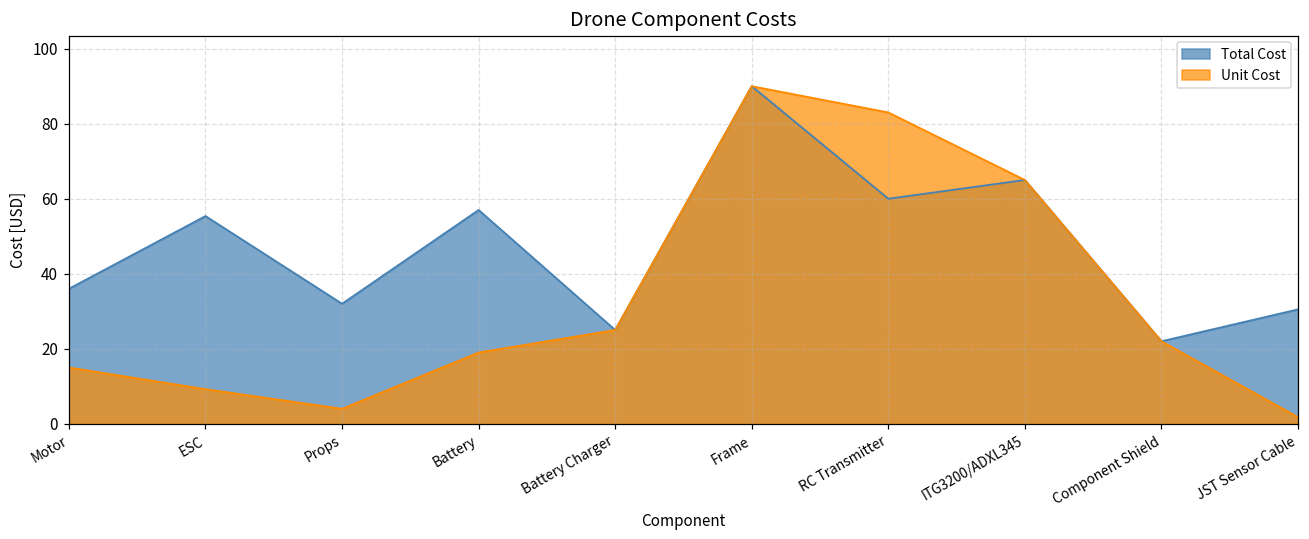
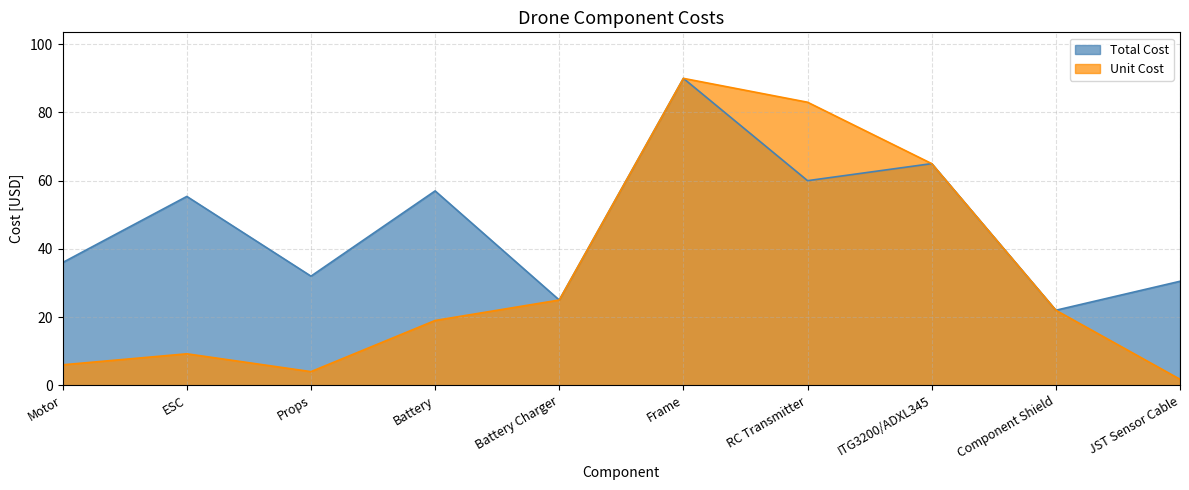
  {
    "Total Cost": {
      "Motor": 36,
      "ESC": 55,
      "Props": 32,
      "Battery": 57,
      "RC Transmitter": 60,
      "JST Sensor Cable": 31
    },
    "Unit Cost": {
-     "Motor": 15,
+     "Motor": 6,
      "ESC": 9,
      "Props": 4,
      "Battery": 19,
      "RC Transmitter": 83,
      "JST Sensor Cable": 2
    }
  }
